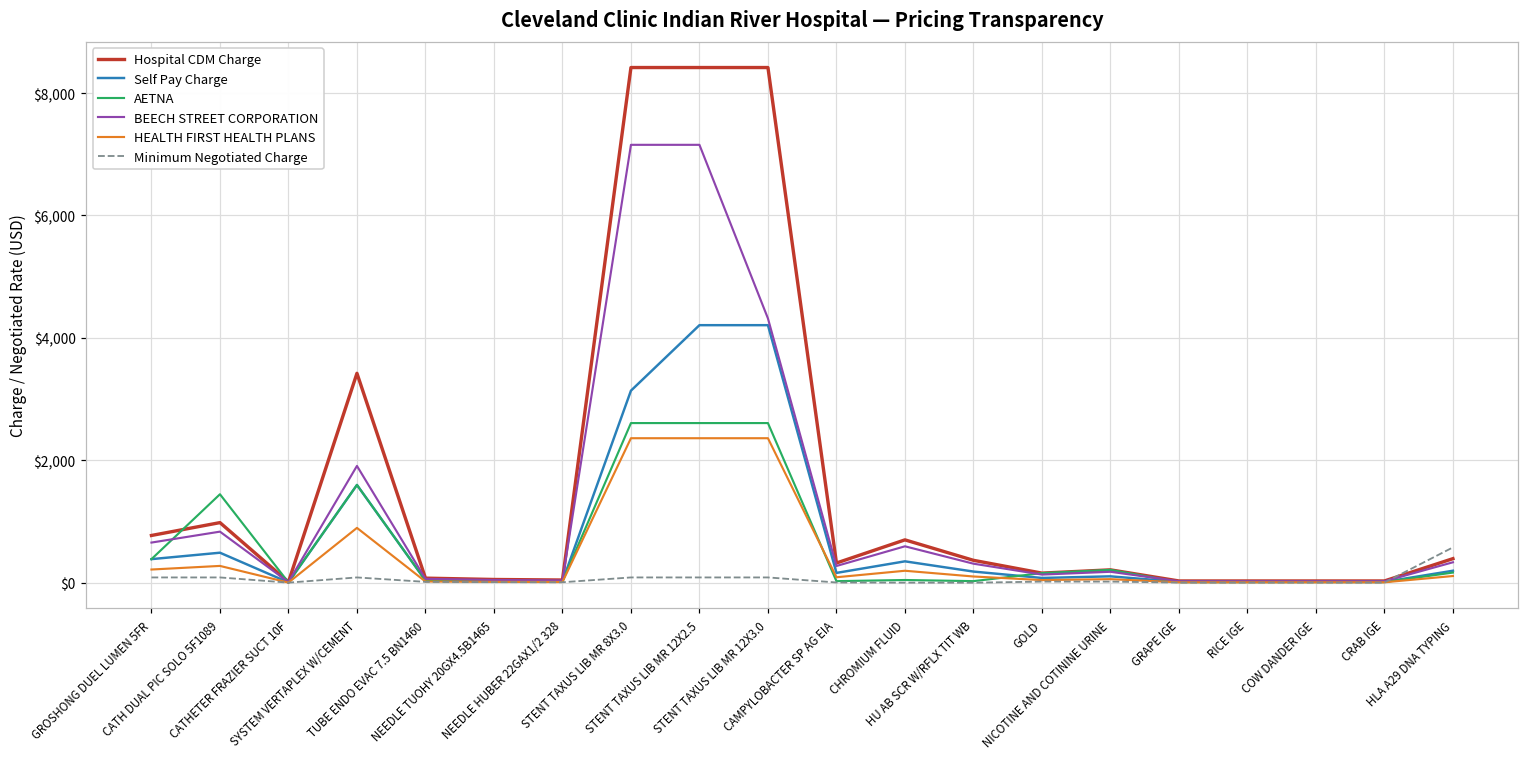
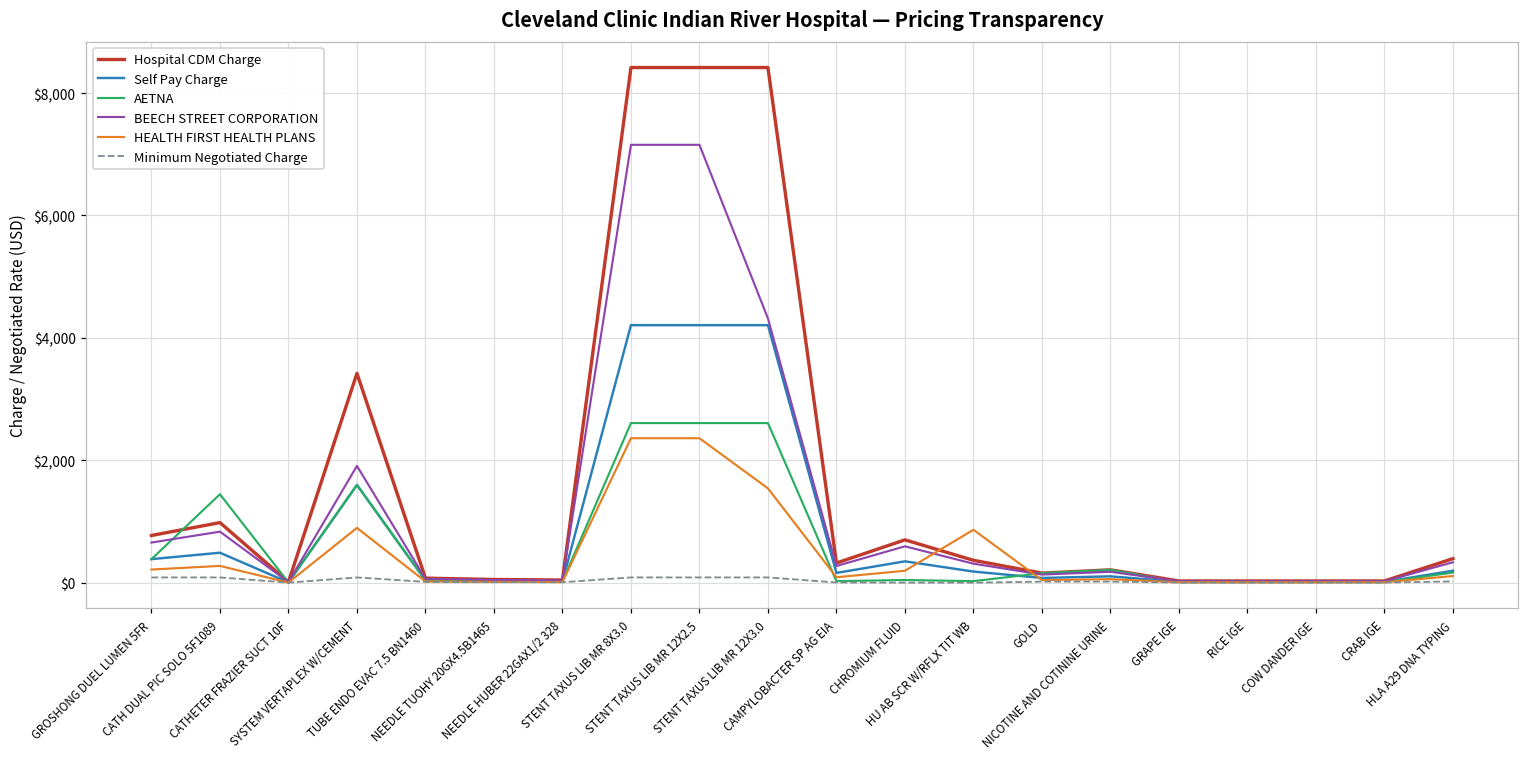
  {
    "Hospital CDM Charge": {
      "GROSHONG DUEL LUMEN 5FR": "$800",
      "CATH DUAL PIC SOLO 5F1089": "$1,000",
      "SYSTEM VERTAPLEX W/CEMENT": "$3,400",
      "STENT TAXUS LIB MR 8X3.0": "$8,400",
      "STENT TAXUS LIB MR 12X2.5": "$8,400",
      "STENT TAXUS LIB MR 12X3.0": "$8,400",
      "CAMPYLOBACTER SP AG EIA": "$300",
      "CHROMIUM FLUID": "$700",
      "HU AB SCR W/RFLX TIT WB": "$400",
      "HLA A29 DNA TYPING": "$400"
    },
    "Self Pay Charge": {
      "CATH DUAL PIC SOLO 5F1089": "$500",
-     "STENT TAXUS LIB MR 8X3.0": "$3,100",
+     "STENT TAXUS LIB MR 8X3.0": "$4,200",
      "STENT TAXUS LIB MR 12X2.5": "$4,200",
      "STENT TAXUS LIB MR 12X3.0": "$4,200",
      "CAMPYLOBACTER SP AG EIA": "$200",
      "CHROMIUM FLUID": "$400",
      "HU AB SCR W/RFLX TIT WB": "$200",
      "NICOTINE AND COTININE URINE": "$100"
    },
    "AETNA": {
      "CATH DUAL PIC SOLO 5F1089": "$1,400",
      "STENT TAXUS LIB MR 8X3.0": "$2,600",
      "STENT TAXUS LIB MR 12X2.5": "$2,600",
      "STENT TAXUS LIB MR 12X3.0": "$2,600"
    },
    "BEECH STREET CORPORATION": {
      "GROSHONG DUEL LUMEN 5FR": "$700",
      "CATH DUAL PIC SOLO 5F1089": "$800",
      "SYSTEM VERTAPLEX W/CEMENT": "$1,900",
      "STENT TAXUS LIB MR 8X3.0": "$7,200",
      "STENT TAXUS LIB MR 12X2.5": "$7,200",
      "STENT TAXUS LIB MR 12X3.0": "$4,300",
      "CAMPYLOBACTER SP AG EIA": "$300",
      "CHROMIUM FLUID": "$600",
      "HU AB SCR W/RFLX TIT WB": "$300",
      "HLA A29 DNA TYPING": "$300"
    },
    "HEALTH FIRST HEALTH PLANS": {
      "GROSHONG DUEL LUMEN 5FR": "$200",
      "CATH DUAL PIC SOLO 5F1089": "$300",
      "SYSTEM VERTAPLEX W/CEMENT": "$900",
      "STENT TAXUS LIB MR 8X3.0": "$2,400",
      "STENT TAXUS LIB MR 12X2.5": "$2,400",
-     "STENT TAXUS LIB MR 12X3.0": "$2,400",
+     "STENT TAXUS LIB MR 12X3.0": "$1,500",
      "CAMPYLOBACTER SP AG EIA": "$100",
      "CHROMIUM FLUID": "$200",
-     "HU AB SCR W/RFLX TIT WB": "$100",
+     "HU AB SCR W/RFLX TIT WB": "$900",
      "HLA A29 DNA TYPING": "$100"
    },
    "Minimum Negotiated Charge": {
      "GROSHONG DUEL LUMEN 5FR": "$100",
      "CATH DUAL PIC SOLO 5F1089": "$100",
      "SYSTEM VERTAPLEX W/CEMENT": "$100",
      "STENT TAXUS LIB MR 8X3.0": "$100",
      "STENT TAXUS LIB MR 12X2.5": "$100",
      "STENT TAXUS LIB MR 12X3.0": "$100",
-     "HLA A29 DNA TYPING": "$600"
+     "HLA A29 DNA TYPING": "$0"
    }
  }
